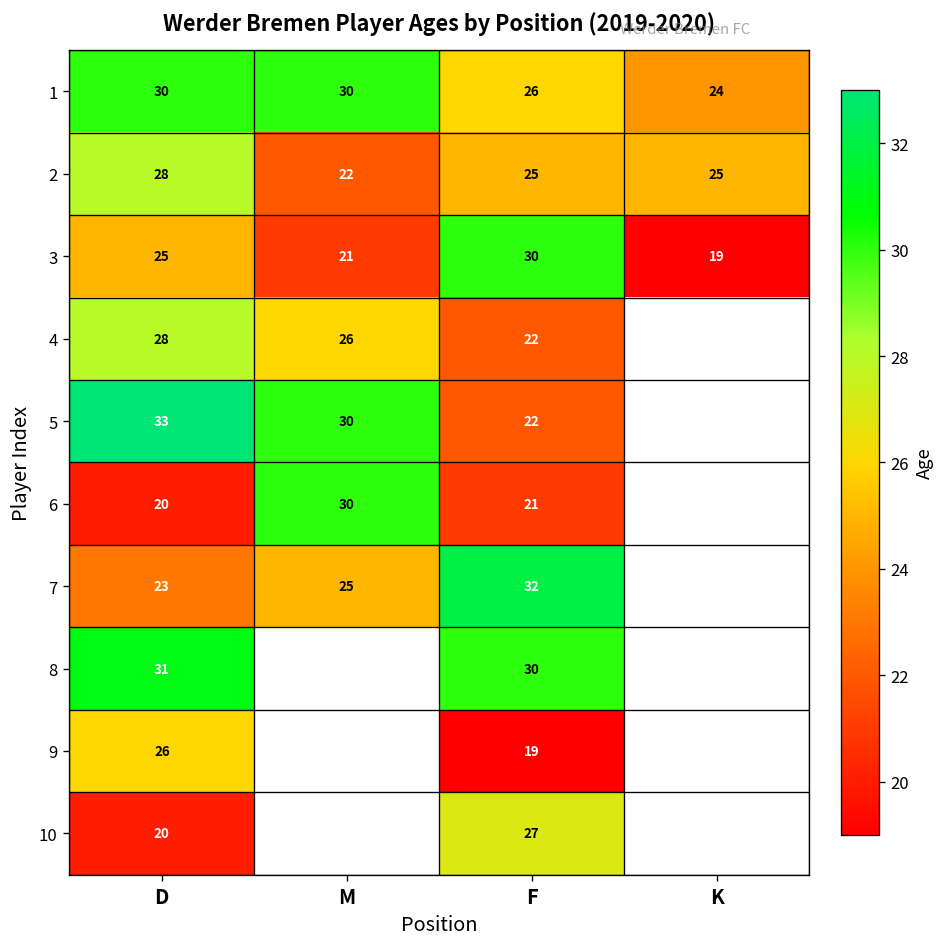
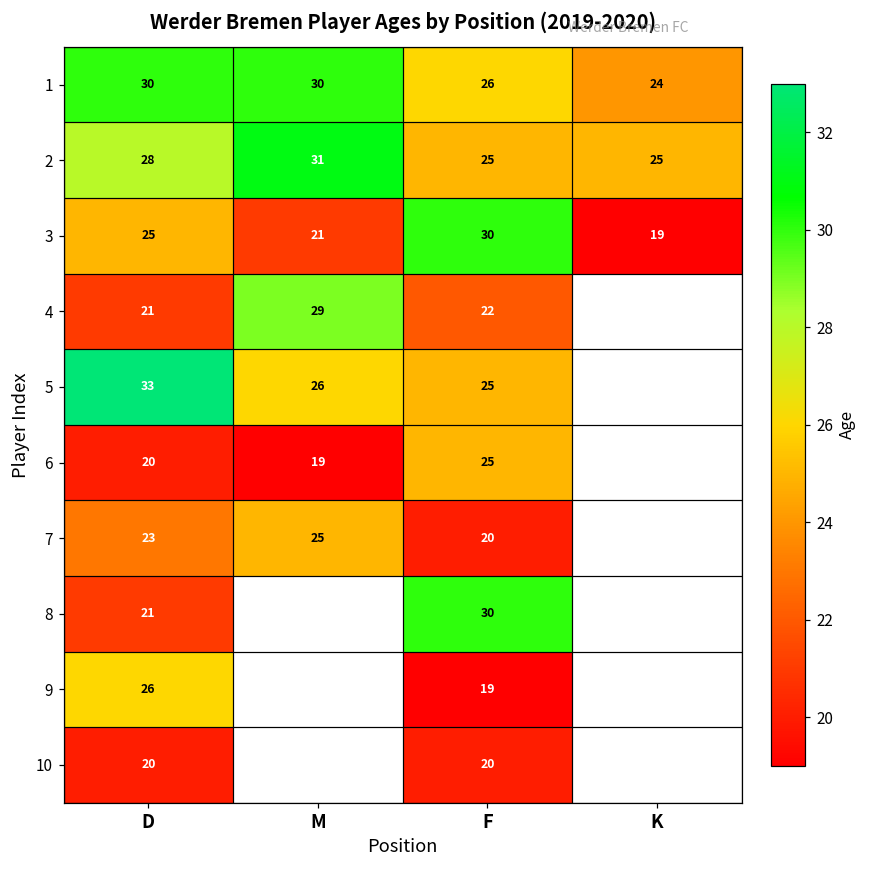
  {
    "1": {
      "D": 30,
      "M": 30,
      "F": 26,
      "K": 24
    },
    "2": {
      "D": 28,
-     "M": 22,
+     "M": 31,
      "F": 25,
      "K": 25
    },
    "3": {
      "D": 25,
      "M": 21,
      "F": 30,
      "K": 19
    },
    "4": {
-     "D": 28,
-     "M": 26,
+     "D": 21,
+     "M": 29,
      "F": 22
    },
    "5": {
      "D": 33,
-     "M": 30,
-     "F": 22
+     "M": 26,
+     "F": 25
    },
    "6": {
      "D": 20,
-     "M": 30,
-     "F": 21
+     "M": 19,
+     "F": 25
    },
    "7": {
      "D": 23,
      "M": 25,
-     "F": 32
+     "F": 20
    },
    "8": {
-     "D": 31,
+     "D": 21,
      "F": 30
    },
    "9": {
      "D": 26,
      "F": 19
    },
    "10": {
      "D": 20,
-     "F": 27
+     "F": 20
    }
  }
